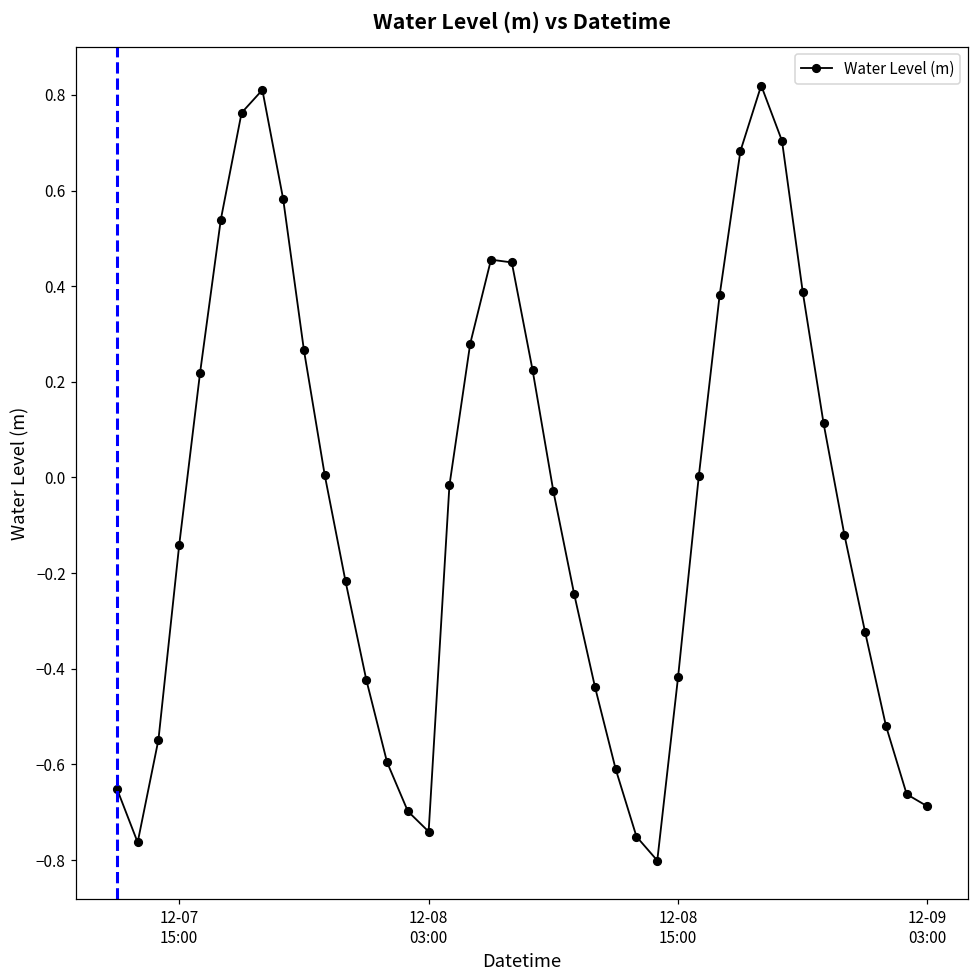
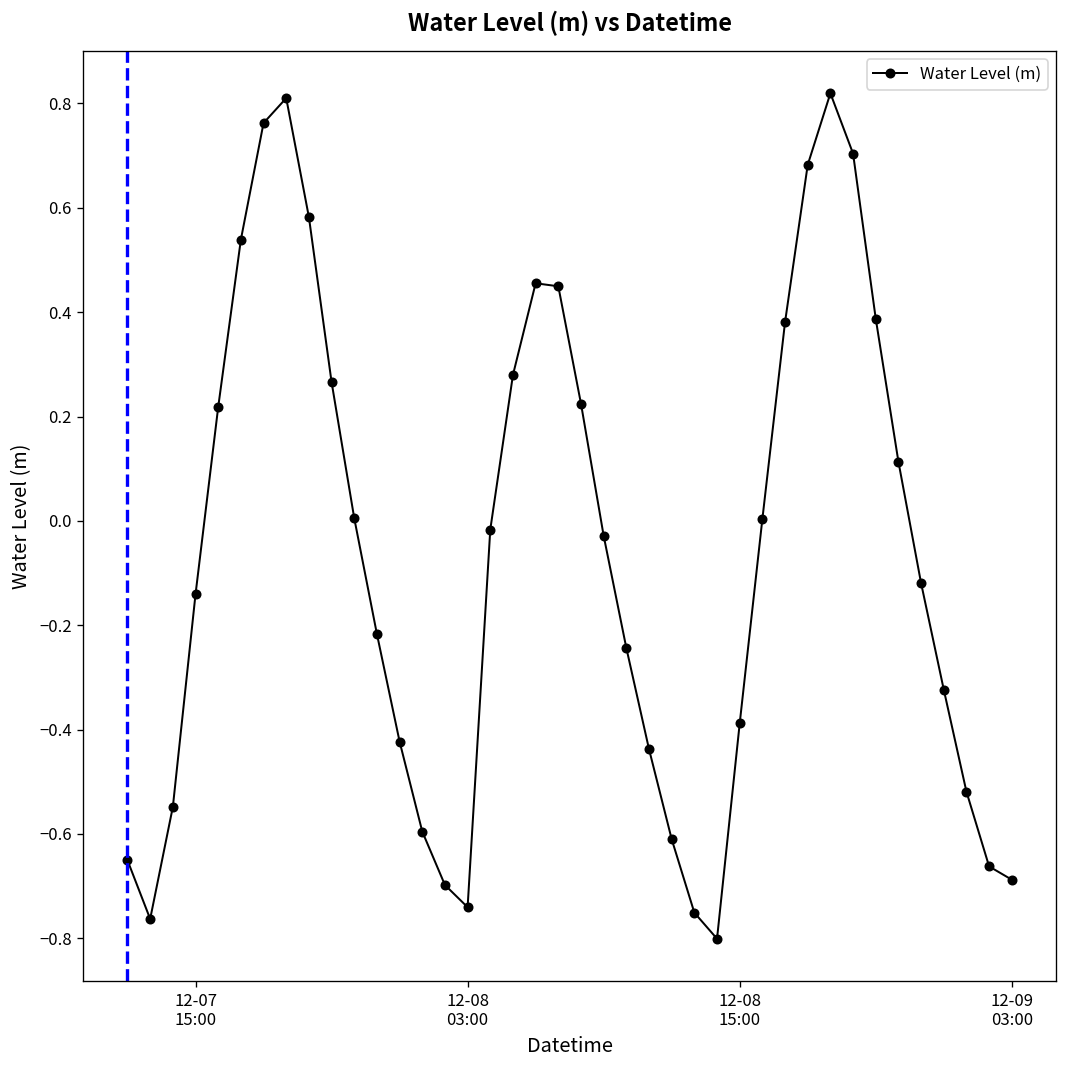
  {
    "12-07 15:00": -0.14,
    "12-08 03:00": -0.74,
-   "12-08 15:00": -0.42,
+   "12-08 15:00": -0.39,
    "12-09 03:00": -0.69
  }
